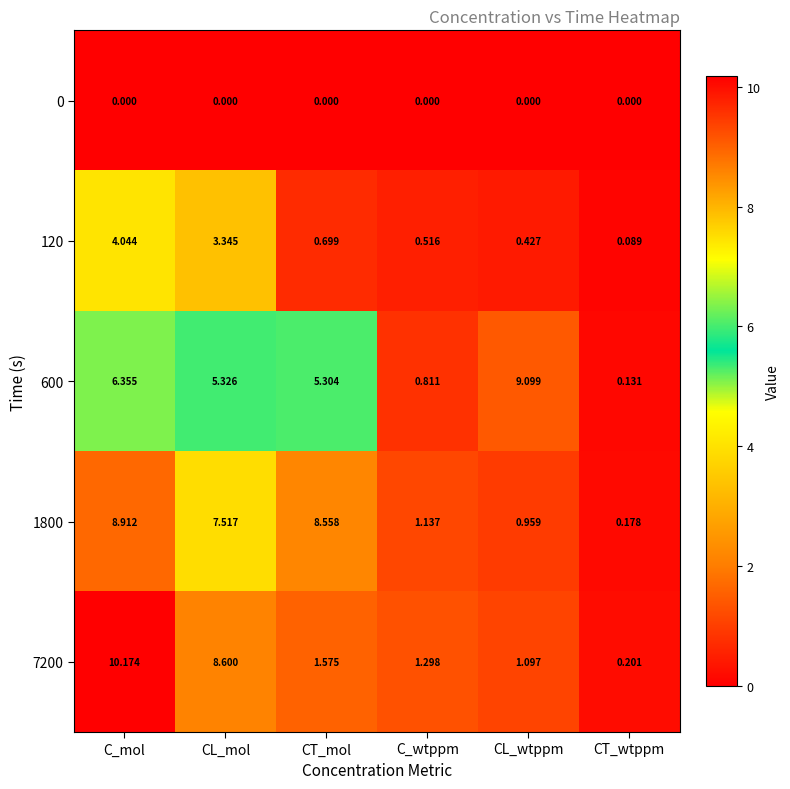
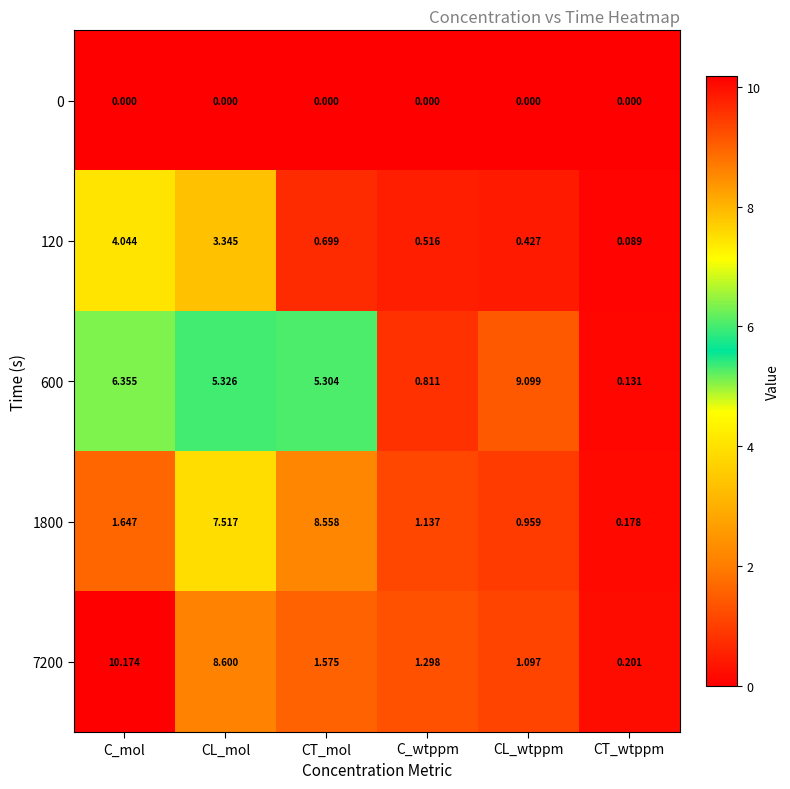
  {
    "0": {
      "C_mol": 0.000,
      "CL_mol": 0.000,
      "CT_mol": 0.000,
      "C_wtppm": 0.000,
      "CL_wtppm": 0.000,
      "CT_wtppm": 0.000
    },
    "120": {
      "C_mol": 4.044,
      "CL_mol": 3.345,
      "CT_mol": 0.699,
      "C_wtppm": 0.516,
      "CL_wtppm": 0.427,
      "CT_wtppm": 0.089
    },
    "600": {
      "C_mol": 6.355,
      "CL_mol": 5.326,
      "CT_mol": 5.304,
      "C_wtppm": 0.811,
      "CL_wtppm": 9.099,
      "CT_wtppm": 0.131
    },
    "1800": {
-     "C_mol": 8.912,
+     "C_mol": 1.647,
      "CL_mol": 7.517,
      "CT_mol": 8.558,
      "C_wtppm": 1.137,
      "CL_wtppm": 0.959,
      "CT_wtppm": 0.178
    },
    "7200": {
      "C_mol": 10.174,
      "CL_mol": 8.600,
      "CT_mol": 1.575,
      "C_wtppm": 1.298,
      "CL_wtppm": 1.097,
      "CT_wtppm": 0.201
    }
  }
